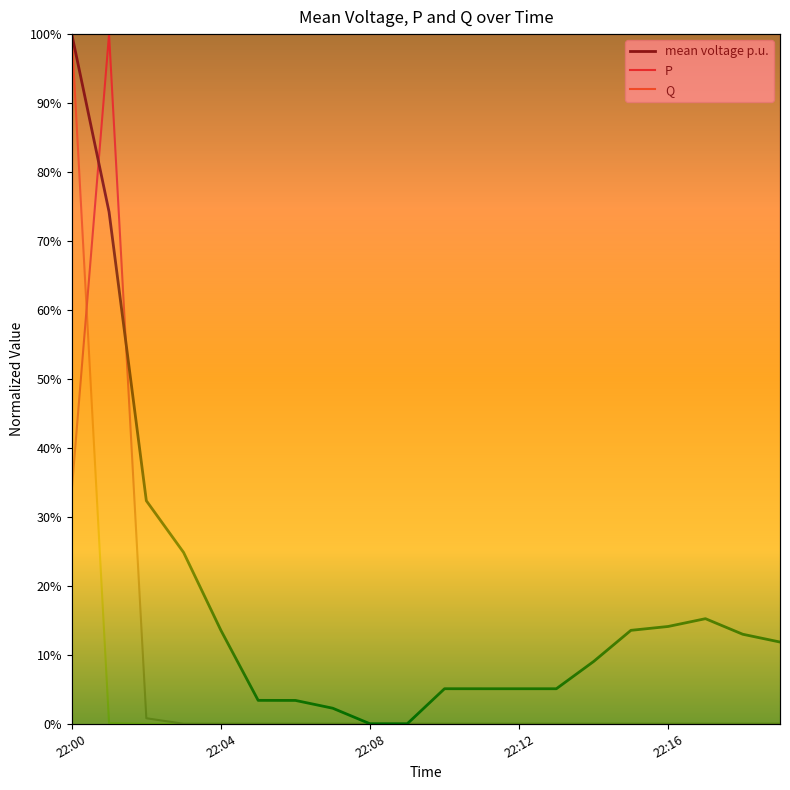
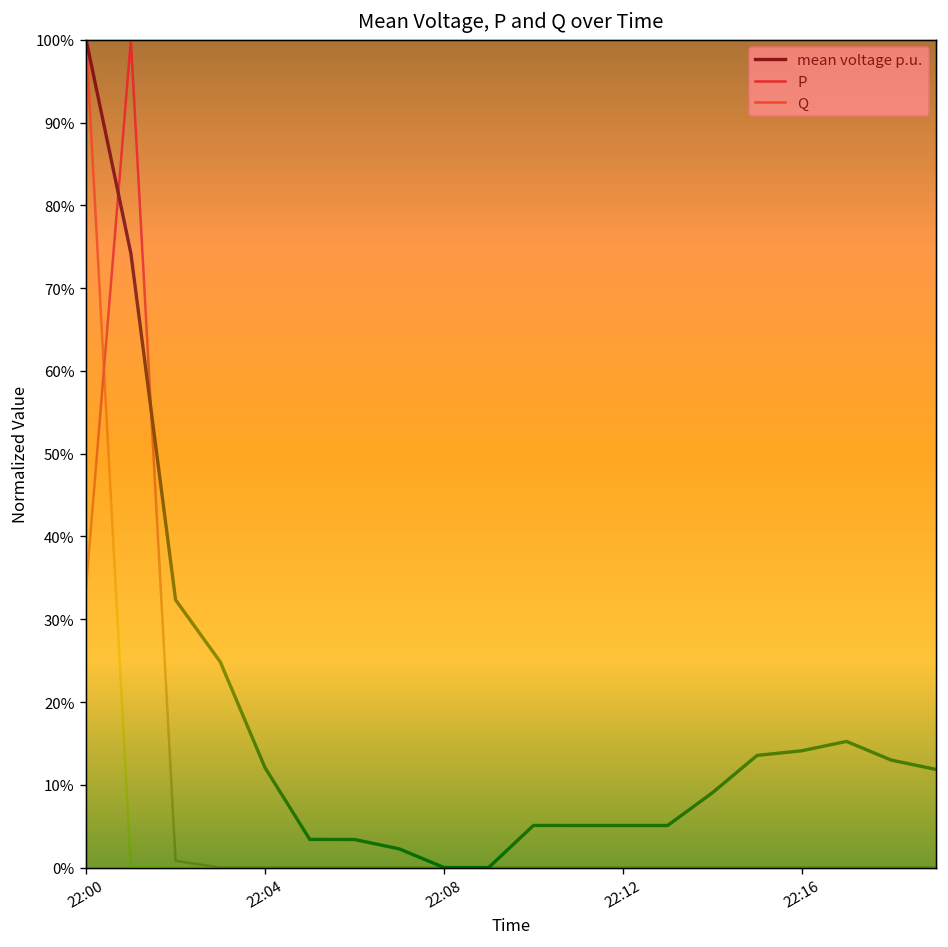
  {
    "mean voltage p.u.": {
-     "22:04": "14%",
+     "22:04": "12%",
      "22:12": "5%",
      "22:16": "14%"
    },
    "P": {
      "22:00": "34%"
    }
  }
